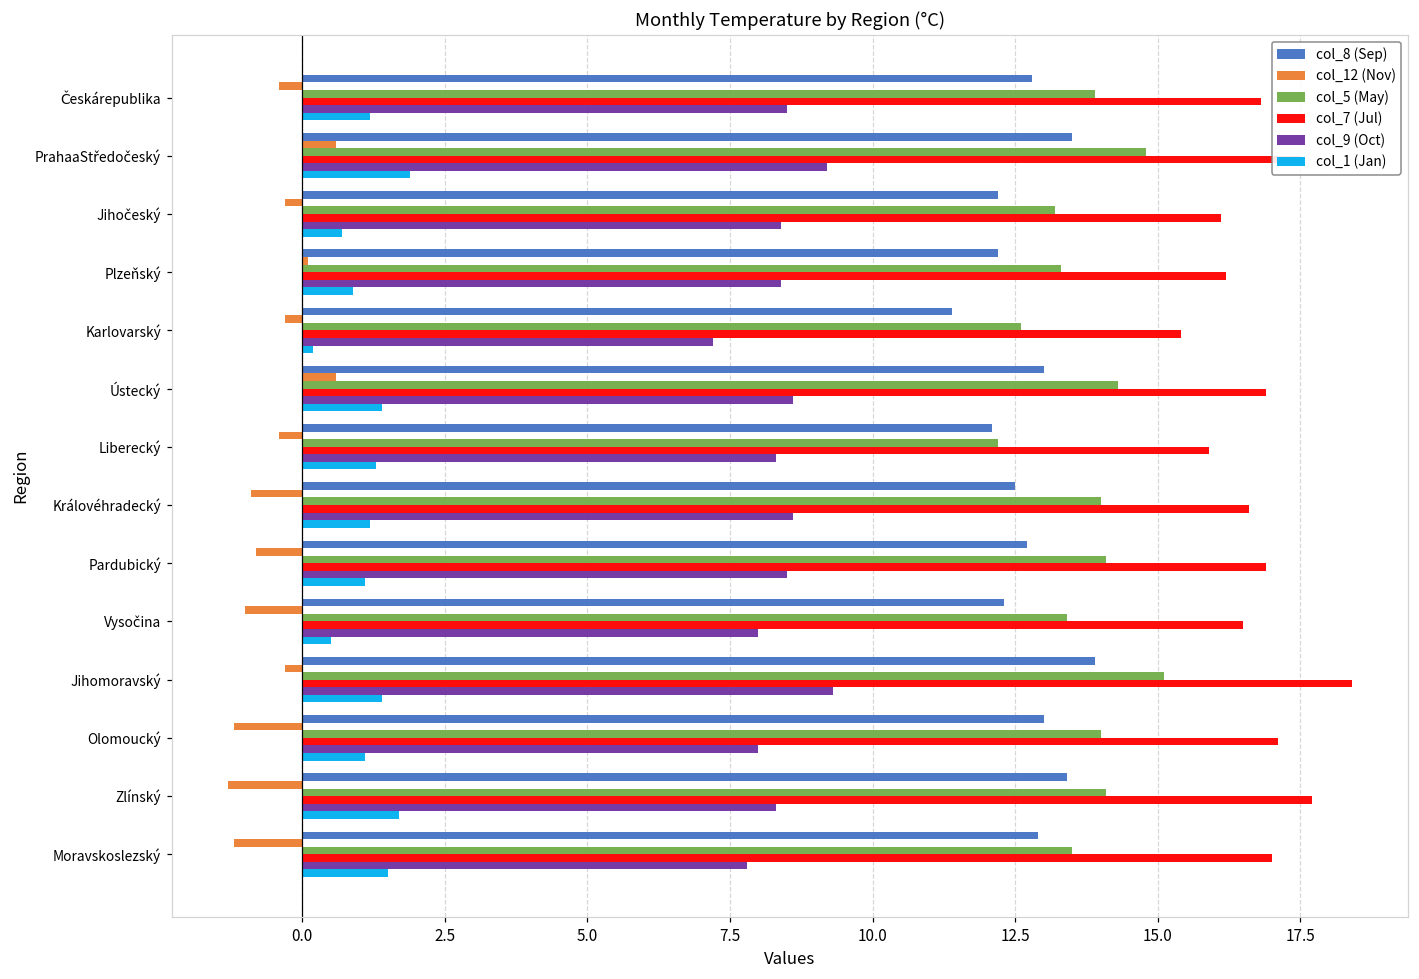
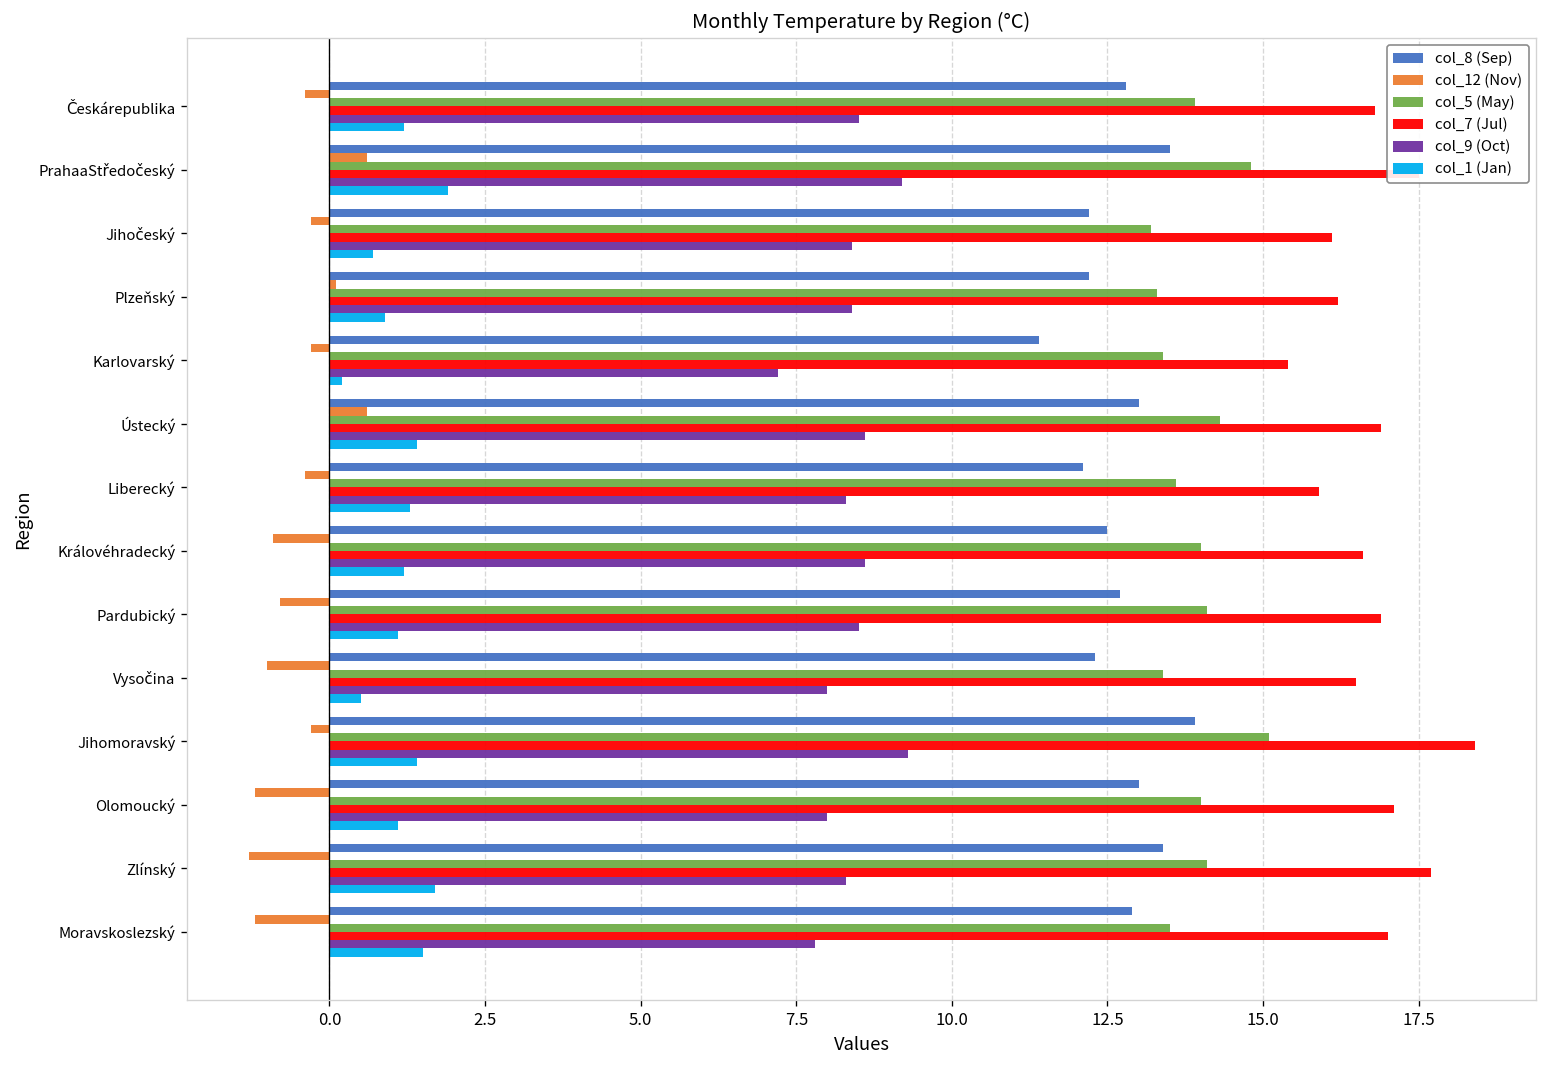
  {
    "col_8 (Sep)": {
      "Českárepublika": 12.8,
      "PrahaaStředočeský": 13.5,
      "Jihočeský": 12.2,
      "Plzeňský": 12.2,
      "Karlovarský": 11.4,
      "Ústecký": 13.0,
      "Liberecký": 12.1,
      "Královéhradecký": 12.5,
      "Pardubický": 12.7,
      "Vysočina": 12.3,
      "Jihomoravský": 13.9,
      "Olomoucký": 13.0,
      "Zlínský": 13.4,
      "Moravskoslezský": 12.9
    },
    "col_12 (Nov)": {
      "Českárepublika": -0.4,
      "PrahaaStředočeský": 0.6,
      "Jihočeský": -0.3,
      "Plzeňský": 0.1,
      "Karlovarský": -0.3,
      "Ústecký": 0.6,
      "Liberecký": -0.4,
      "Královéhradecký": -0.9,
      "Pardubický": -0.8,
      "Vysočina": -1.0,
      "Jihomoravský": -0.3,
      "Olomoucký": -1.2,
      "Zlínský": -1.3,
      "Moravskoslezský": -1.2
    },
    "col_5 (May)": {
      "Českárepublika": 13.9,
      "PrahaaStředočeský": 14.8,
      "Jihočeský": 13.2,
      "Plzeňský": 13.3,
-     "Karlovarský": 12.6,
+     "Karlovarský": 13.4,
      "Ústecký": 14.3,
-     "Liberecký": 12.2,
+     "Liberecký": 13.6,
      "Královéhradecký": 14.0,
      "Pardubický": 14.1,
      "Vysočina": 13.4,
      "Jihomoravský": 15.1,
      "Olomoucký": 14.0,
      "Zlínský": 14.1,
      "Moravskoslezský": 13.5
    },
    "col_7 (Jul)": {
      "Českárepublika": 16.8,
      "Jihočeský": 16.1,
      "Plzeňský": 16.2,
      "Karlovarský": 15.4,
      "Ústecký": 16.9,
      "Liberecký": 15.9,
      "Královéhradecký": 16.6,
      "Pardubický": 16.9,
      "Vysočina": 16.5,
      "Jihomoravský": 18.4,
      "Olomoucký": 17.1,
      "Zlínský": 17.7,
      "Moravskoslezský": 17.0
    },
    "col_9 (Oct)": {
      "Českárepublika": 8.5,
      "PrahaaStředočeský": 9.2,
      "Jihočeský": 8.4,
      "Plzeňský": 8.4,
      "Karlovarský": 7.2,
      "Ústecký": 8.6,
      "Liberecký": 8.3,
      "Královéhradecký": 8.6,
      "Pardubický": 8.5,
      "Vysočina": 8.0,
      "Jihomoravský": 9.3,
      "Olomoucký": 8.0,
      "Zlínský": 8.3,
      "Moravskoslezský": 7.8
    },
    "col_1 (Jan)": {
      "Českárepublika": 1.2,
      "PrahaaStředočeský": 1.9,
      "Jihočeský": 0.7,
      "Plzeňský": 0.9,
      "Karlovarský": 0.2,
      "Ústecký": 1.4,
      "Liberecký": 1.3,
      "Královéhradecký": 1.2,
      "Pardubický": 1.1,
      "Vysočina": 0.5,
      "Jihomoravský": 1.4,
      "Olomoucký": 1.1,
      "Zlínský": 1.7,
      "Moravskoslezský": 1.5
    }
  }
